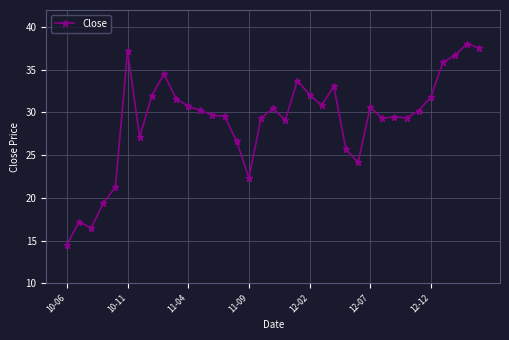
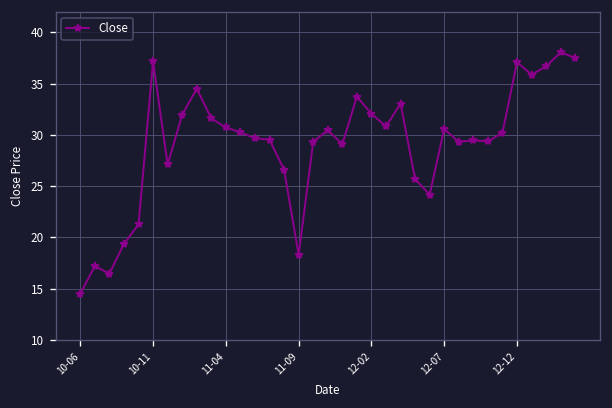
  {
    "10-06": 15,
    "10-11": 37,
    "11-04": 31,
-   "11-09": 22,
+   "11-09": 18,
    "12-02": 32,
    "12-07": 31,
-   "12-12": 32
+   "12-12": 37
  }
